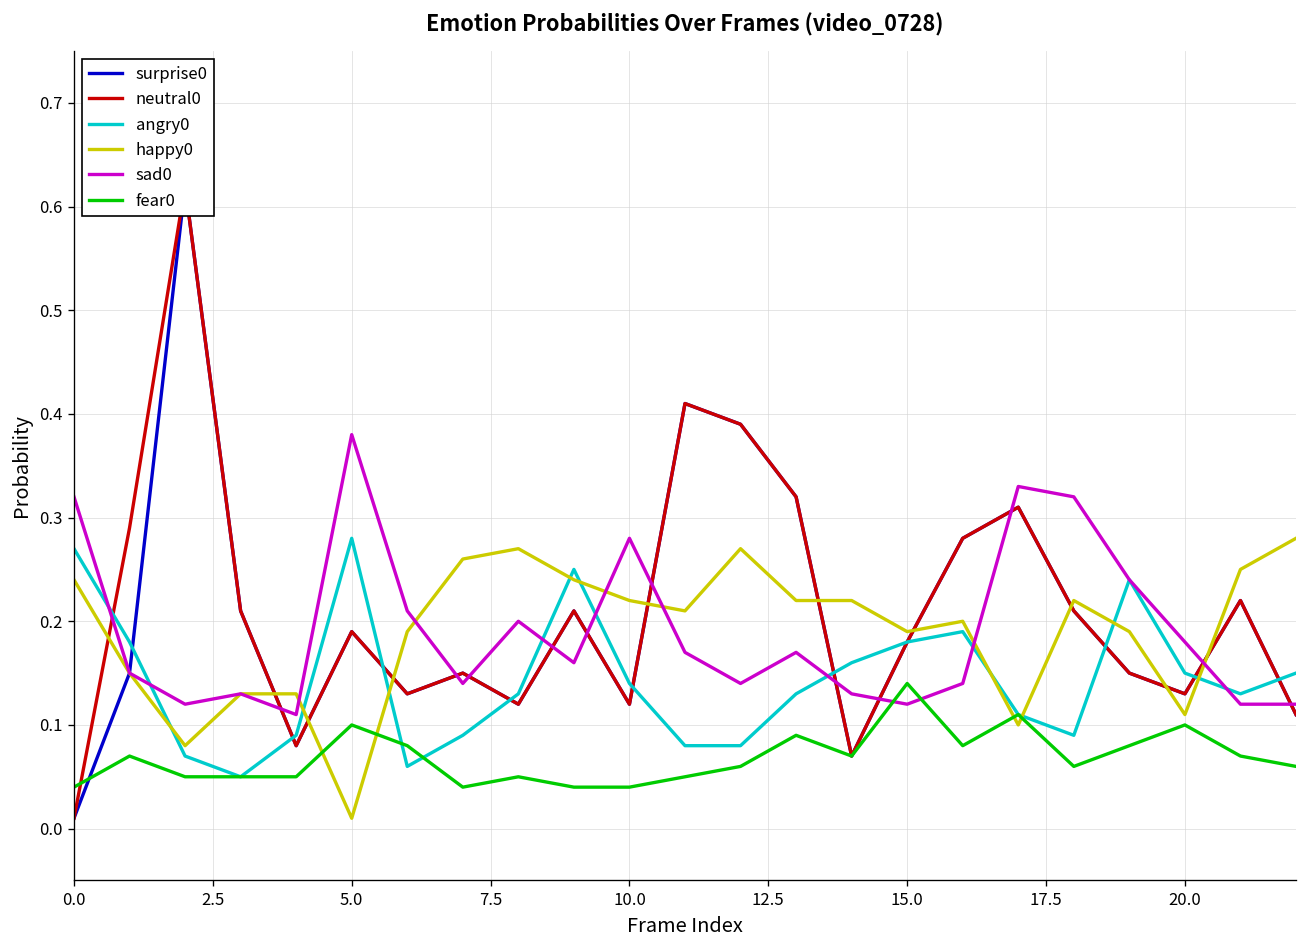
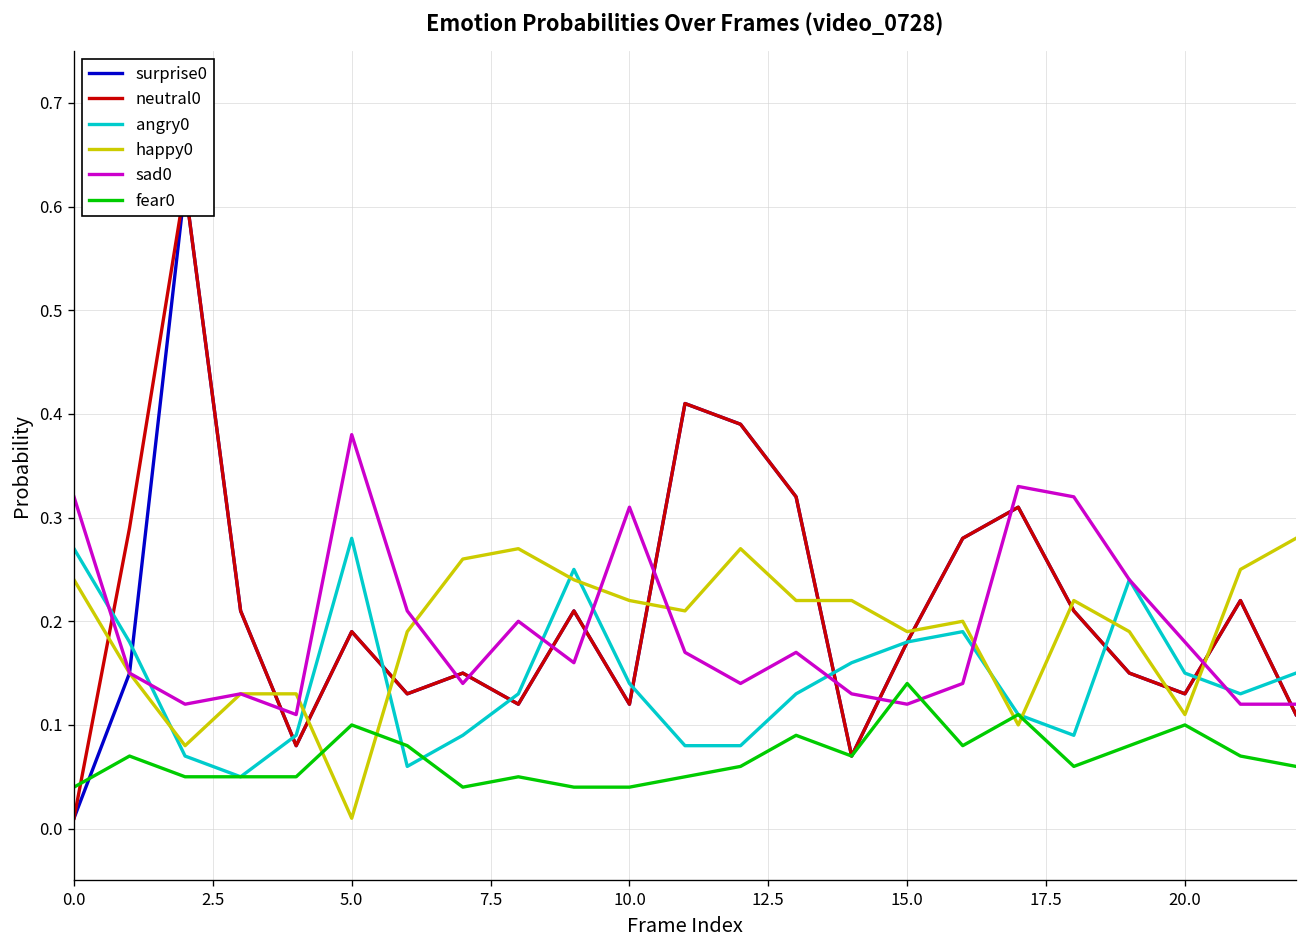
  {
    "angry0": {
      "0.0": 0.27,
      "5.0": 0.28,
      "10.0": 0.14,
      "20.0": 0.15
    },
    "happy0": {
      "0.0": 0.24,
      "5.0": 0.01,
      "10.0": 0.22,
      "15.0": 0.19,
      "20.0": 0.11
    },
    "sad0": {
      "0.0": 0.32,
      "5.0": 0.38,
-     "10.0": 0.28,
+     "10.0": 0.31,
      "15.0": 0.12,
      "20.0": 0.18
    },
    "fear0": {
      "0.0": 0.04,
      "5.0": 0.10,
      "10.0": 0.04,
      "15.0": 0.14,
      "20.0": 0.10
    }
  }
